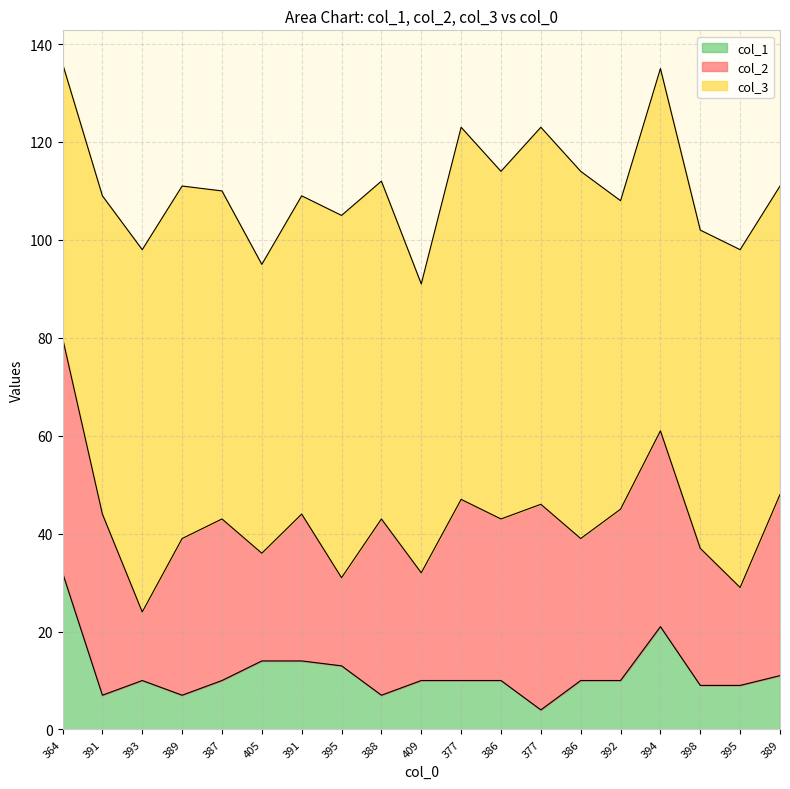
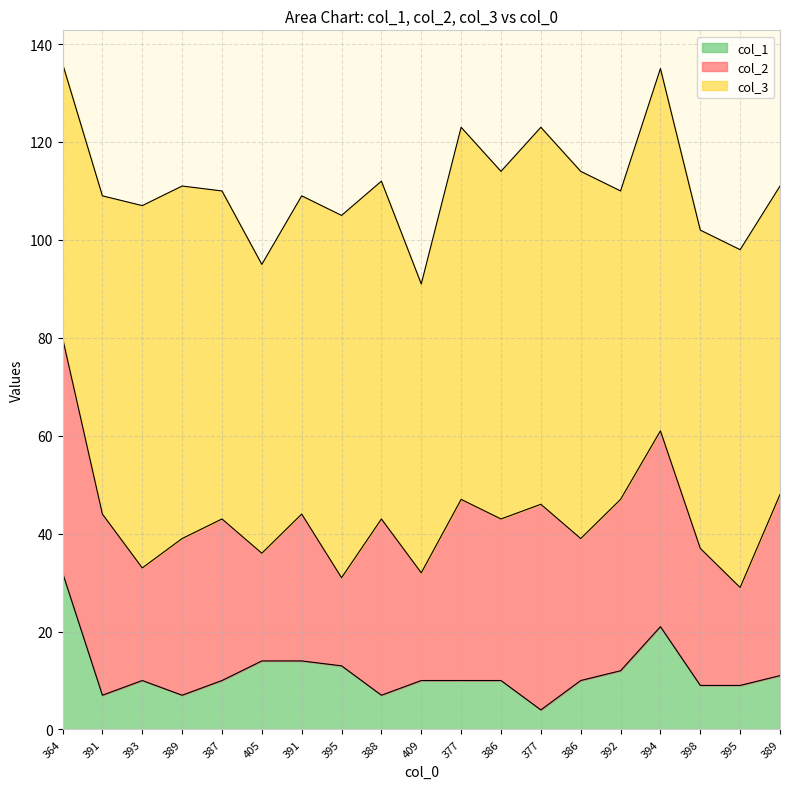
  {
    "col_1": {
      "364": 32,
      "393": 10,
      "387": 10,
      "405": 14,
      "388": 7,
      "409": 10,
-     "392": 10,
+     "392": 12,
      "394": 21,
      "398": 9
    },
    "col_2": {
      "364": 48,
-     "393": 14,
+     "393": 23,
      "387": 33,
      "405": 22,
      "388": 36,
      "409": 22,
      "392": 35,
      "394": 40,
      "398": 28
    },
    "col_3": {
      "364": 56,
      "393": 74,
      "387": 67,
      "405": 59,
      "388": 69,
      "409": 59,
      "392": 63,
      "394": 74,
      "398": 65
    }
  }
